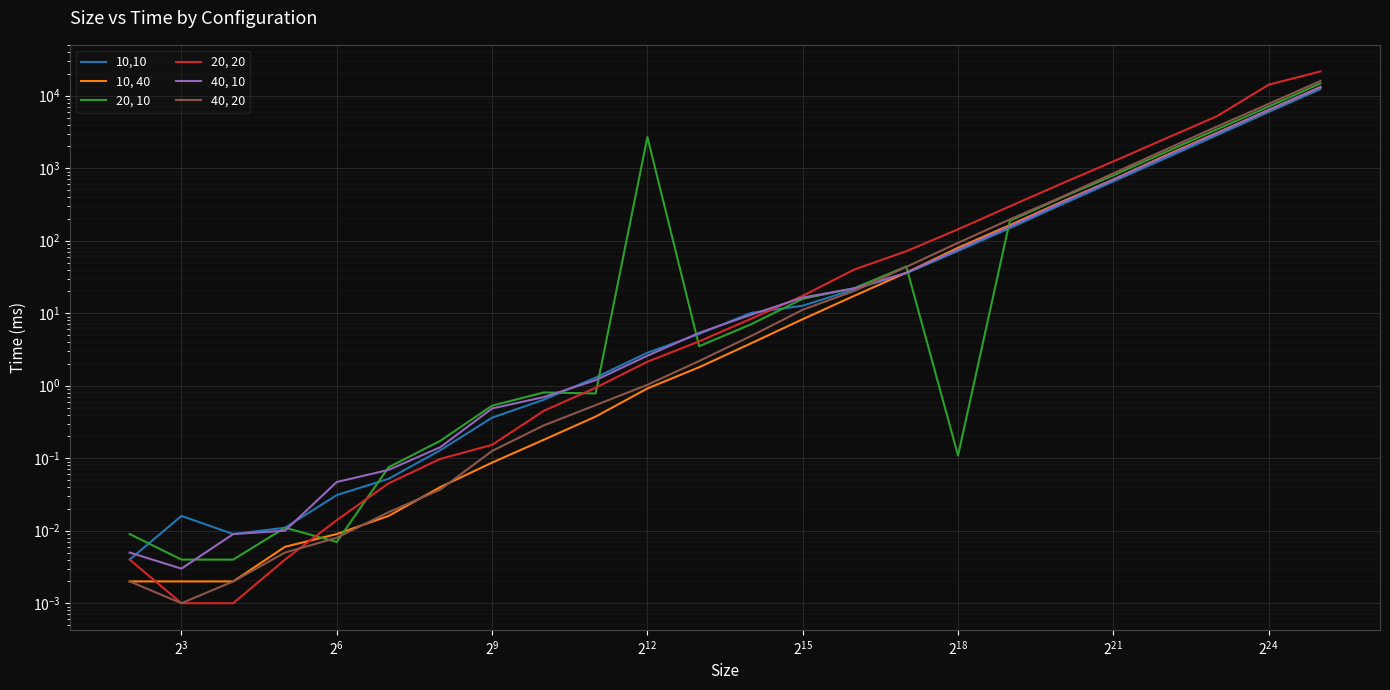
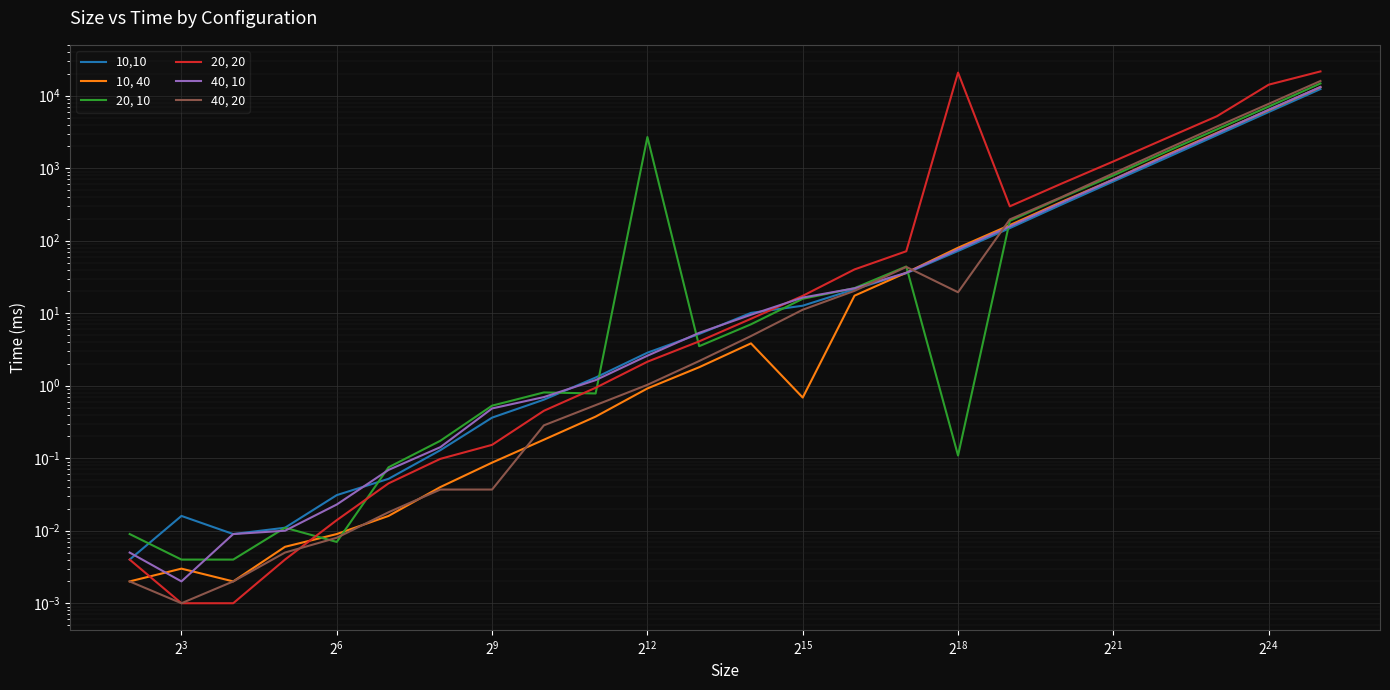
  {
    "10,10": {
      "2^3": 0.016,
      "2^6": 0.031,
      "2^9": 0.4,
      "2^12": 2.9,
      "2^15": 13
    },
    "10, 40": {
-     "2^3": 0.002,
+     "2^3": 0.003,
      "2^6": 0.009,
      "2^9": 0.09,
      "2^12": 0.9,
-     "2^15": 8
+     "2^15": 0.7
    },
    "20, 10": {
      "2^3": 0.004,
      "2^6": 0.007,
      "2^9": 0.5,
      "2^12": 2700,
      "2^18": 0.11,
      "2^24": 7000
    },
    "20, 20": {
      "2^6": 0.014,
      "2^9": 0.15,
      "2^12": 2,
-     "2^18": 140,
+     "2^18": 21000,
      "2^21": 1200,
      "2^24": 14000
    },
    "40, 10": {
-     "2^3": 0.003,
-     "2^6": 0.05,
+     "2^3": 0.002,
+     "2^6": 0.023,
      "2^9": 0.5,
      "2^12": 2.6
    },
    "40, 20": {
      "2^6": 0.008,
-     "2^9": 0.13,
+     "2^9": 0.04,
      "2^12": 1.0,
      "2^15": 11,
-     "2^18": 90,
+     "2^18": 19,
      "2^24": 8000
    }
  }
